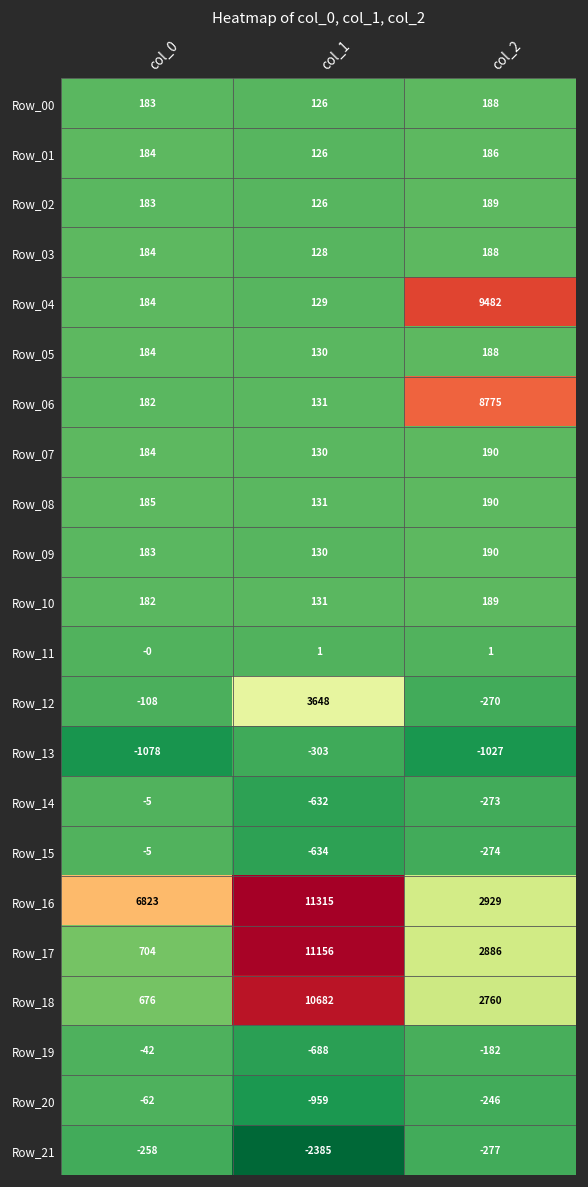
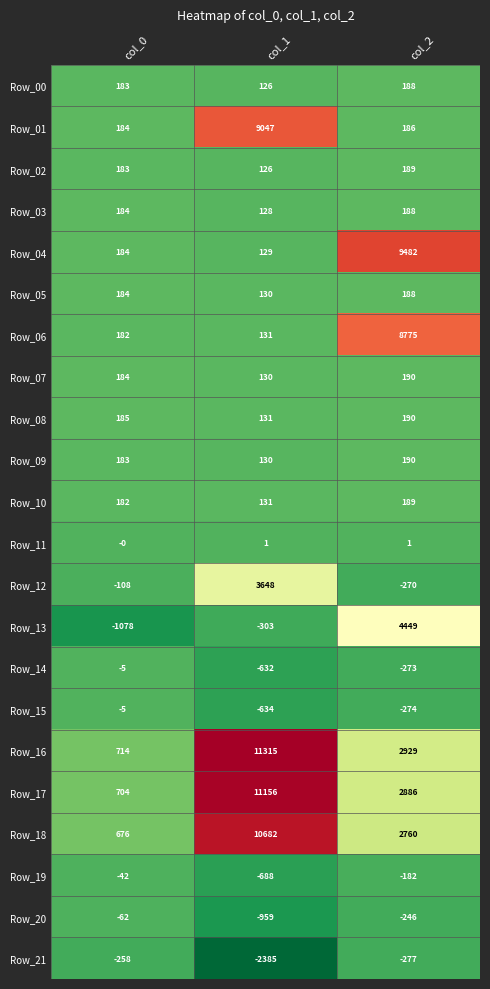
  {
    "Row_00": {
      "col_0": 183,
      "col_1": 126,
      "col_2": 188
    },
    "Row_01": {
      "col_0": 184,
-     "col_1": 126,
+     "col_1": 9047,
      "col_2": 186
    },
    "Row_02": {
      "col_0": 183,
      "col_1": 126,
      "col_2": 189
    },
    "Row_03": {
      "col_0": 184,
      "col_1": 128,
      "col_2": 188
    },
    "Row_04": {
      "col_0": 184,
      "col_1": 129,
      "col_2": 9482
    },
    "Row_05": {
      "col_0": 184,
      "col_1": 130,
      "col_2": 188
    },
    "Row_06": {
      "col_0": 182,
      "col_1": 131,
      "col_2": 8775
    },
    "Row_07": {
      "col_0": 184,
      "col_1": 130,
      "col_2": 190
    },
    "Row_08": {
      "col_0": 185,
      "col_1": 131,
      "col_2": 190
    },
    "Row_09": {
      "col_0": 183,
      "col_1": 130,
      "col_2": 190
    },
    "Row_10": {
      "col_0": 182,
      "col_1": 131,
      "col_2": 189
    },
    "Row_11": {
      "col_0": -0,
      "col_1": 1,
      "col_2": 1
    },
    "Row_12": {
      "col_0": -108,
      "col_1": 3648,
      "col_2": -270
    },
    "Row_13": {
      "col_0": -1078,
      "col_1": -303,
-     "col_2": -1027
+     "col_2": 4449
    },
    "Row_14": {
      "col_0": -5,
      "col_1": -632,
      "col_2": -273
    },
    "Row_15": {
      "col_0": -5,
      "col_1": -634,
      "col_2": -274
    },
    "Row_16": {
-     "col_0": 6823,
+     "col_0": 714,
      "col_1": 11315,
      "col_2": 2929
    },
    "Row_17": {
      "col_0": 704,
      "col_1": 11156,
      "col_2": 2886
    },
    "Row_18": {
      "col_0": 676,
      "col_1": 10682,
      "col_2": 2760
    },
    "Row_19": {
      "col_0": -42,
      "col_1": -688,
      "col_2": -182
    },
    "Row_20": {
      "col_0": -62,
      "col_1": -959,
      "col_2": -246
    },
    "Row_21": {
      "col_0": -258,
      "col_1": -2385,
      "col_2": -277
    }
  }
